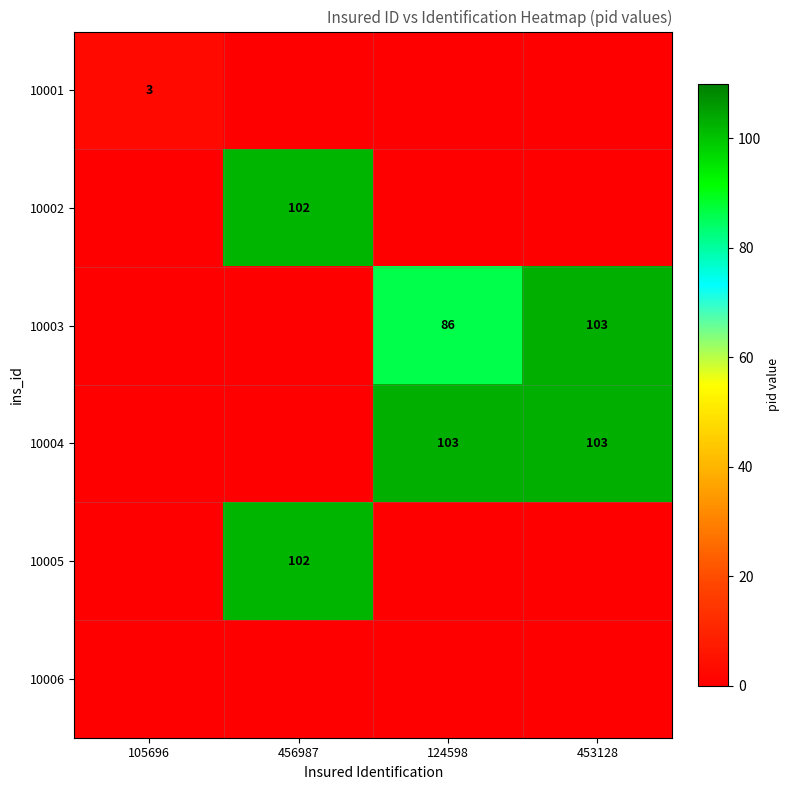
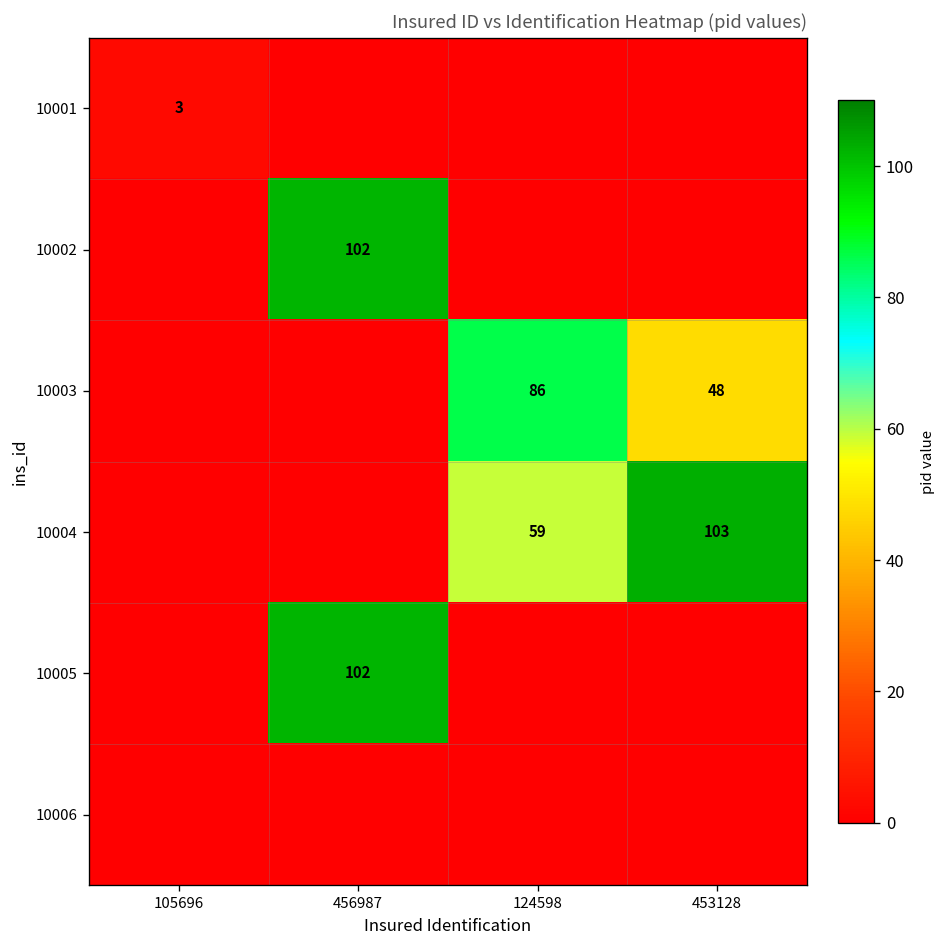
  {
    "10001": {
      "105696": 3
    },
    "10002": {
      "456987": 102
    },
    "10003": {
      "124598": 86,
-     "453128": 103
+     "453128": 48
    },
    "10004": {
-     "124598": 103,
+     "124598": 59,
      "453128": 103
    },
    "10005": {
      "456987": 102
    }
  }
